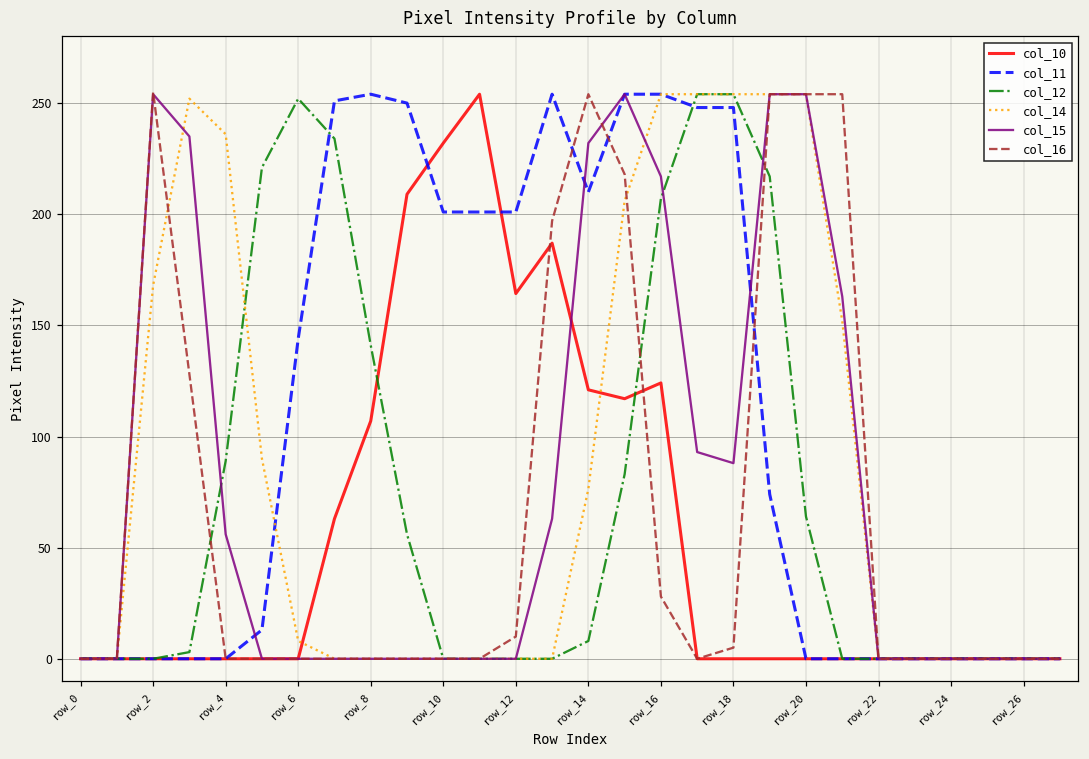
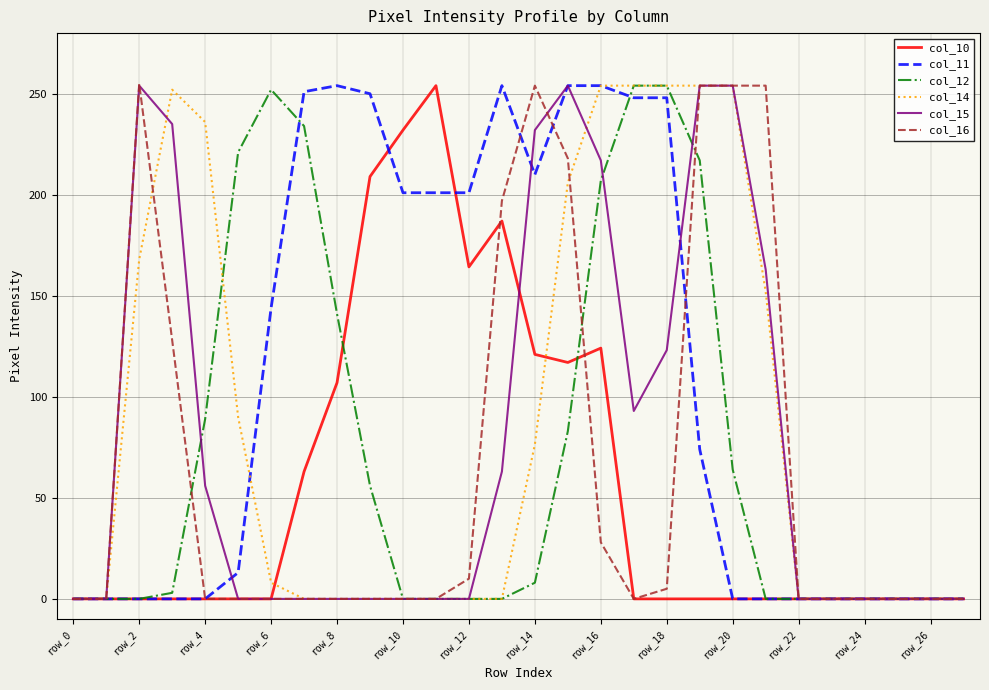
  {
    "col_10": {
      "row_8": 107,
      "row_10": 232,
      "row_12": 164,
      "row_14": 121,
      "row_16": 124,
      "row_18": 0
    },
    "col_11": {
      "row_6": 144,
      "row_8": 254,
      "row_10": 201,
      "row_12": 201,
      "row_14": 210,
      "row_18": 248
    },
    "col_12": {
      "row_4": 89,
      "row_6": 252,
      "row_8": 141,
      "row_14": 8,
      "row_16": 207,
      "row_20": 64
    },
    "col_14": {
      "row_2": 168,
      "row_4": 236,
      "row_6": 8,
      "row_14": 76
    },
    "col_15": {
      "row_4": 56,
      "row_14": 232,
      "row_16": 217,
-     "row_18": 88
+     "row_18": 123
    },
    "col_16": {
      "row_12": 10,
      "row_14": 254,
      "row_16": 28,
      "row_18": 5
    }
  }
